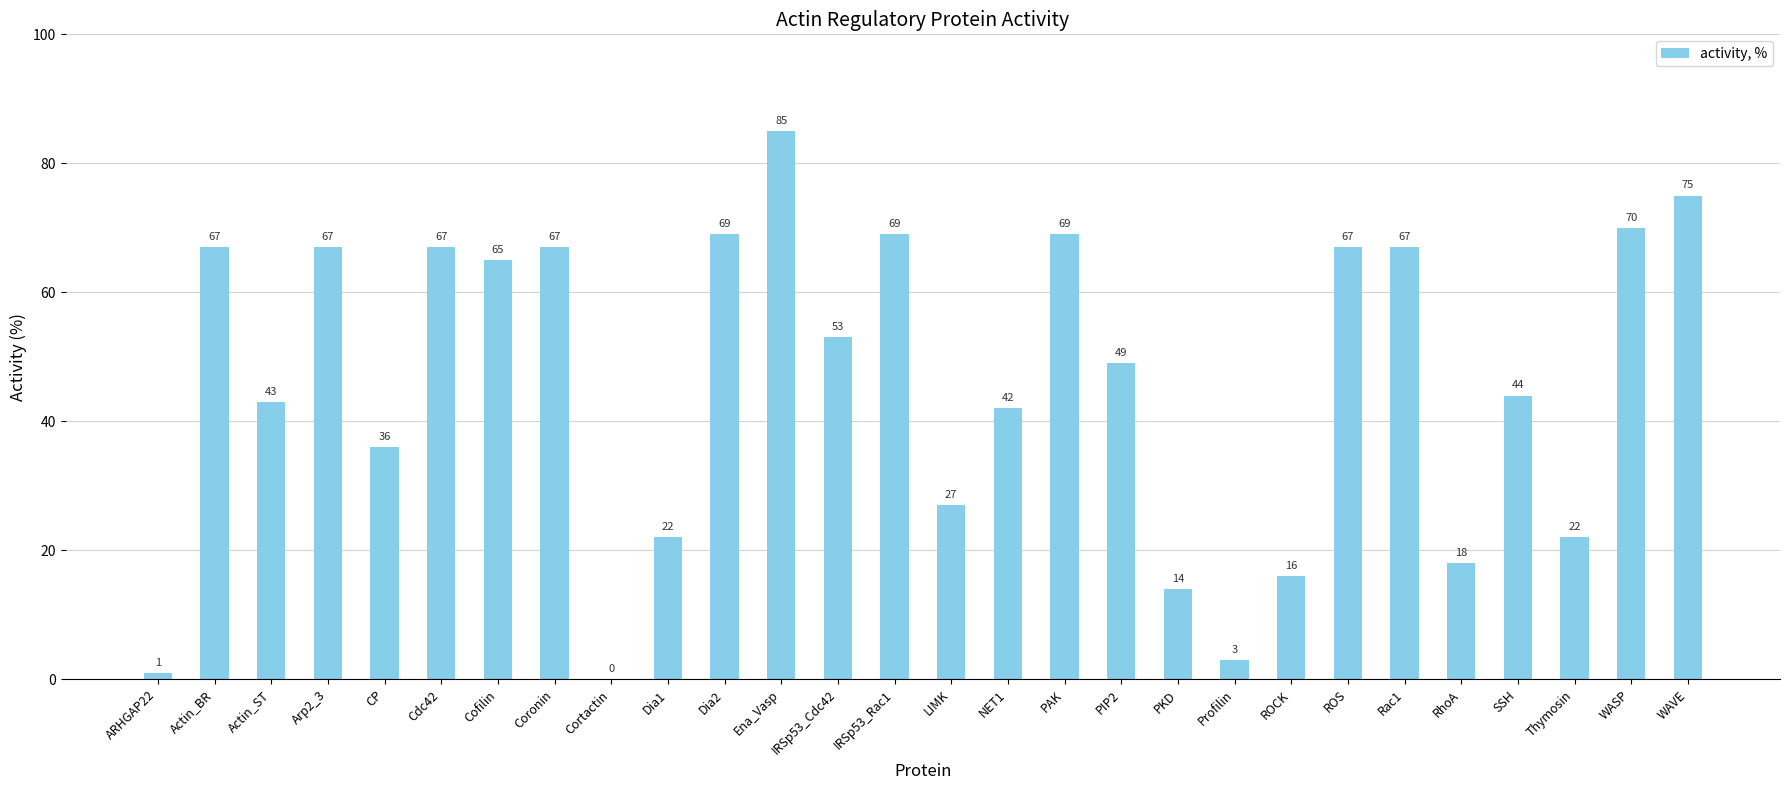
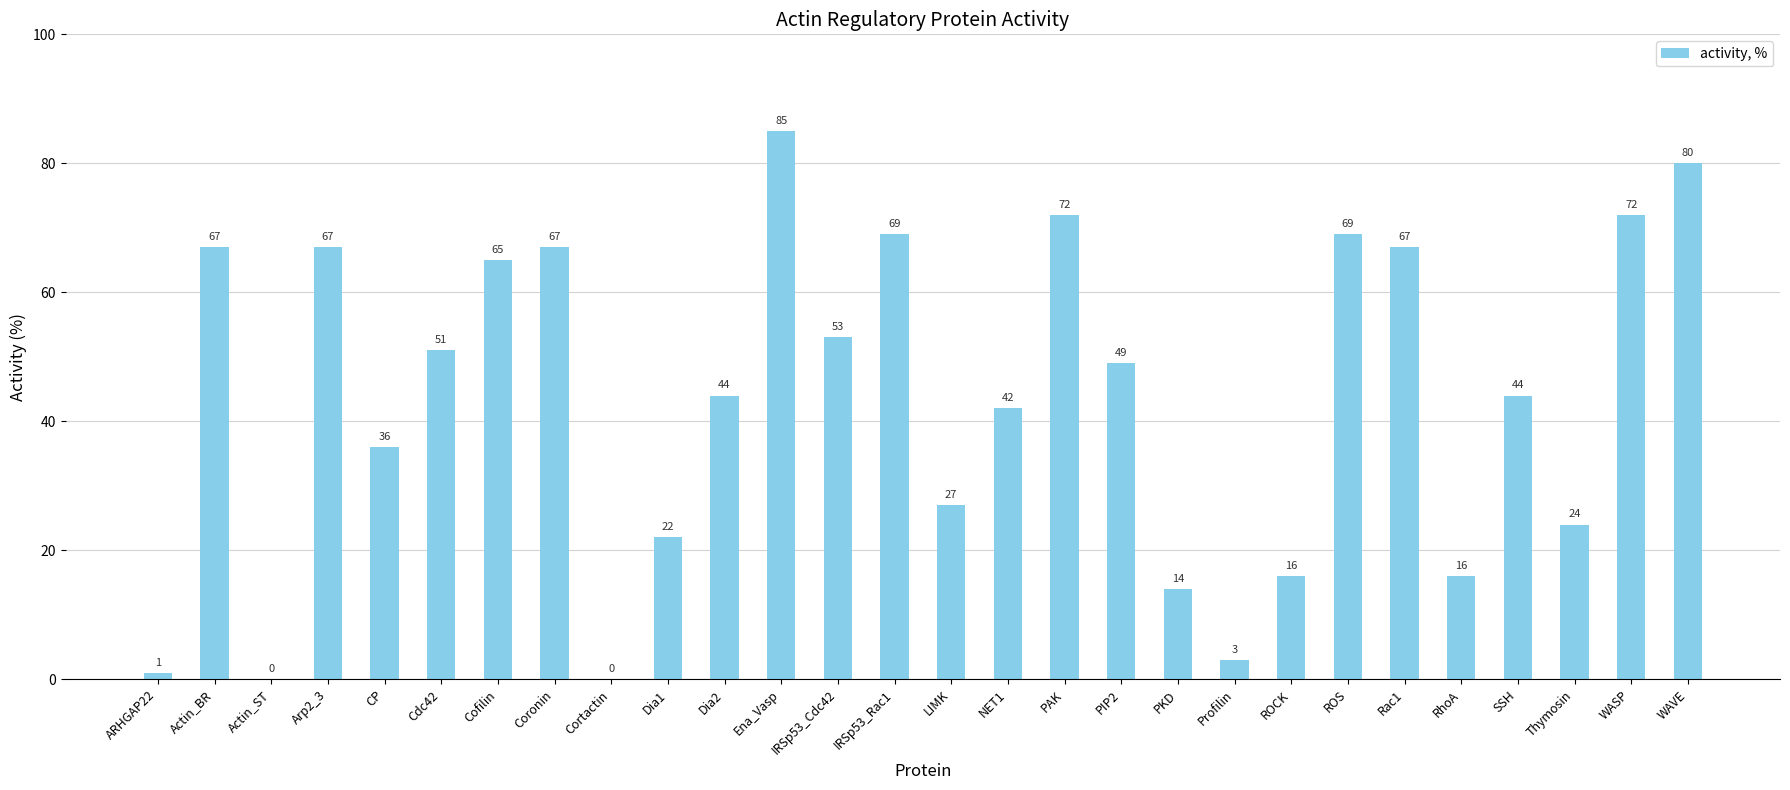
  {
    "ARHGAP22": 1,
    "Actin_BR": 67,
-   "Actin_ST": 43,
+   "Actin_ST": 0,
    "Arp2_3": 67,
    "CP": 36,
-   "Cdc42": 67,
+   "Cdc42": 51,
    "Cofilin": 65,
    "Coronin": 67,
    "Cortactin": 0,
    "Dia1": 22,
-   "Dia2": 69,
+   "Dia2": 44,
    "Ena_Vasp": 85,
    "IRSp53_Cdc42": 53,
    "IRSp53_Rac1": 69,
    "LIMK": 27,
    "NET1": 42,
-   "PAK": 69,
+   "PAK": 72,
    "PIP2": 49,
    "PKD": 14,
    "Profilin": 3,
    "ROCK": 16,
-   "ROS": 67,
+   "ROS": 69,
    "Rac1": 67,
-   "RhoA": 18,
+   "RhoA": 16,
    "SSH": 44,
-   "Thymosin": 22,
-   "WASP": 70,
-   "WAVE": 75
+   "Thymosin": 24,
+   "WASP": 72,
+   "WAVE": 80
  }
